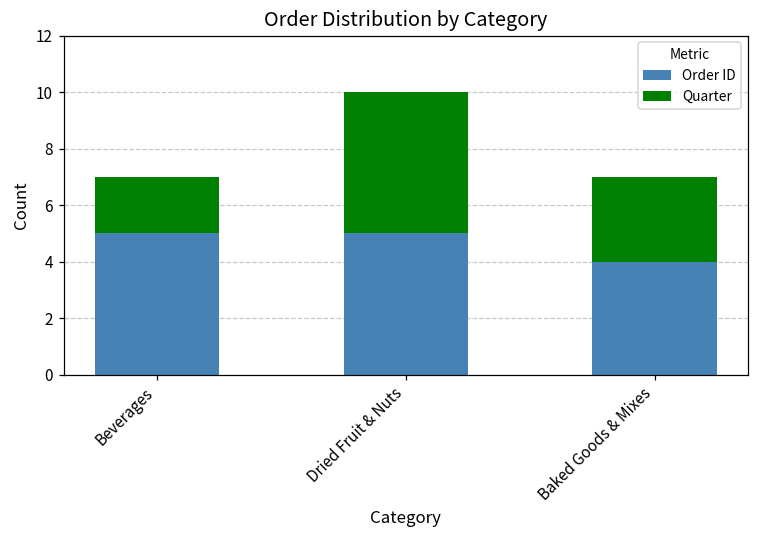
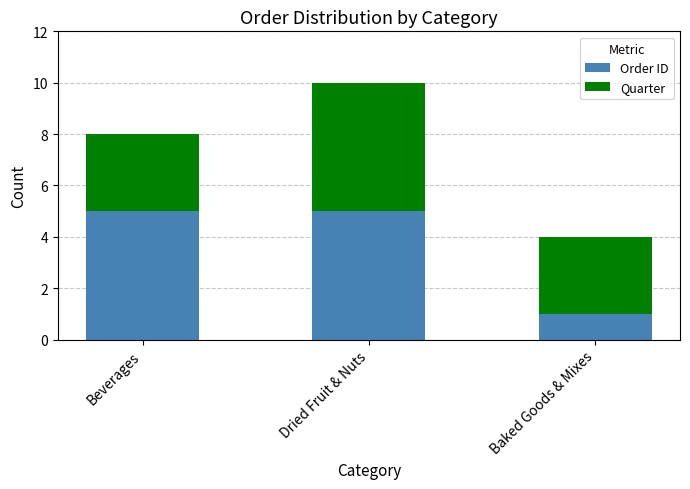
  {
    "Order ID": {
      "Beverages": 5,
      "Dried Fruit & Nuts": 5,
-     "Baked Goods & Mixes": 4
+     "Baked Goods & Mixes": 1
    },
    "Quarter": {
-     "Beverages": 2,
+     "Beverages": 3,
      "Dried Fruit & Nuts": 5,
      "Baked Goods & Mixes": 3
    }
  }
